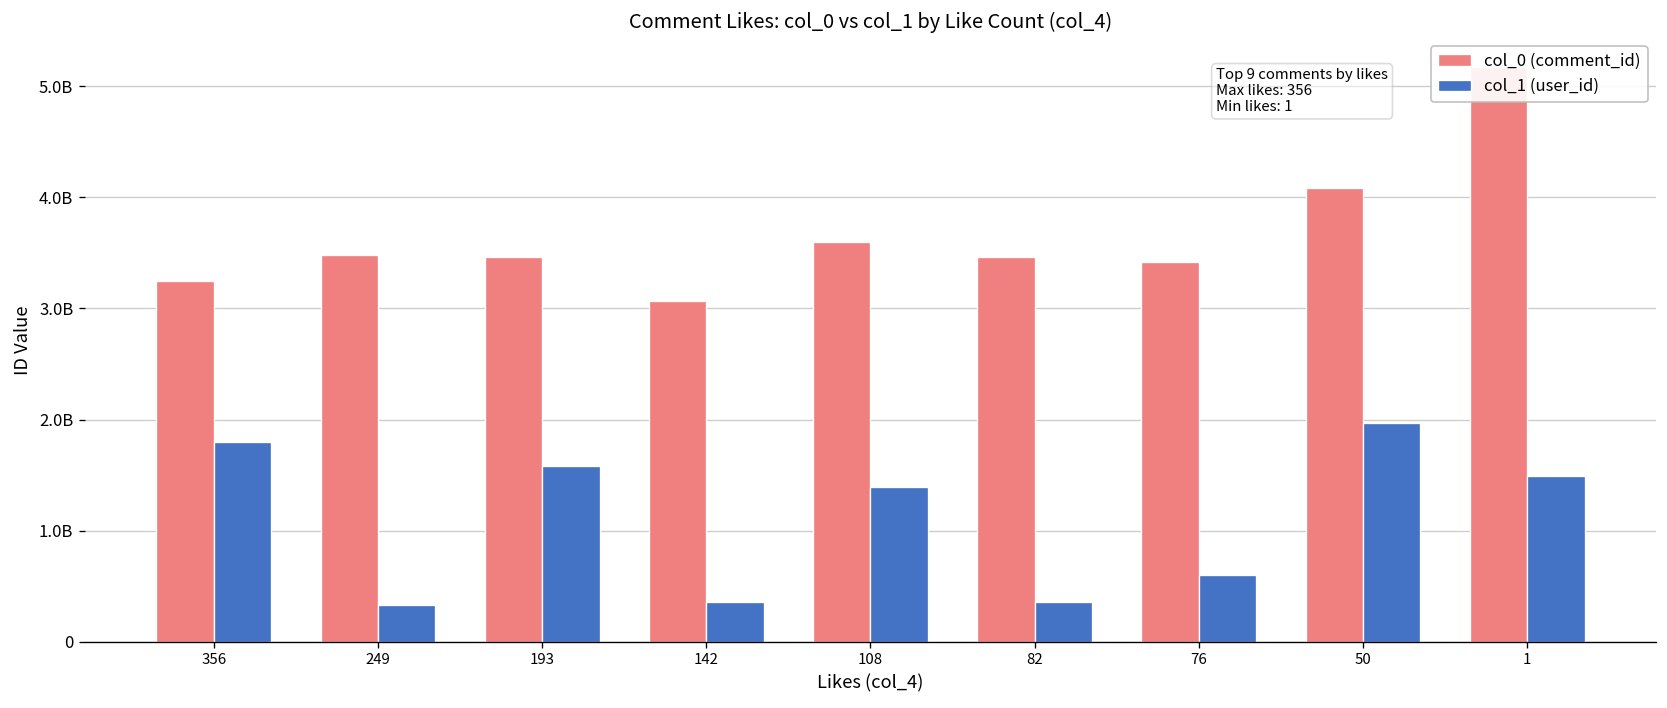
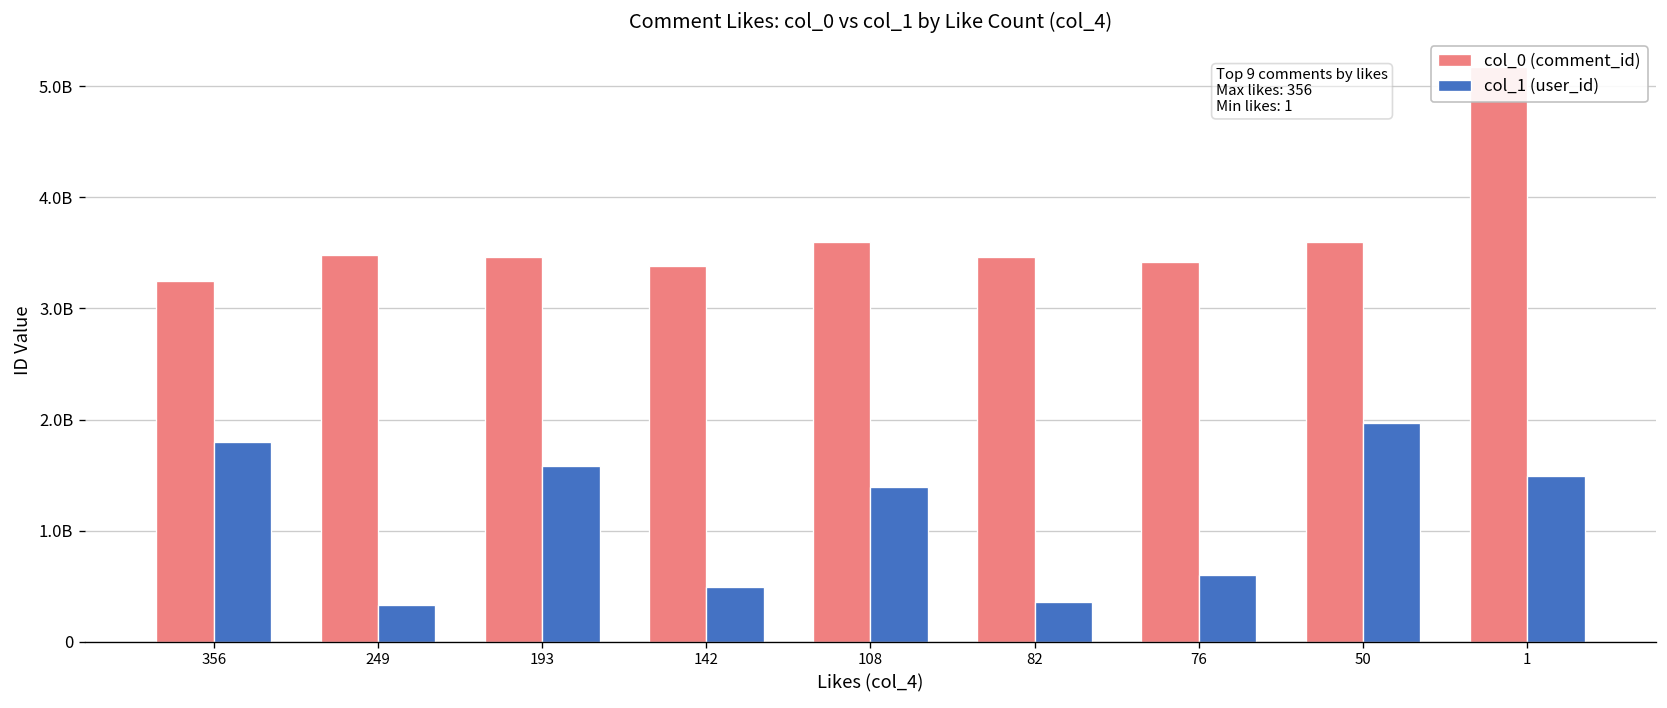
  {
    "col_0 (comment_id)": {
      "356": 3200000000,
      "249": 3500000000,
      "193": 3500000000,
-     "142": 3100000000,
+     "142": 3400000000,
      "108": 3600000000,
      "82": 3500000000,
      "76": 3400000000,
-     "50": 4100000000
+     "50": 3600000000
    },
    "col_1 (user_id)": {
      "356": 1800000000,
      "249": 300000000,
      "193": 1600000000,
-     "142": 400000000,
+     "142": 500000000,
      "108": 1400000000,
      "82": 400000000,
      "76": 600000000,
      "50": 2000000000,
      "1": 1500000000
    }
  }
